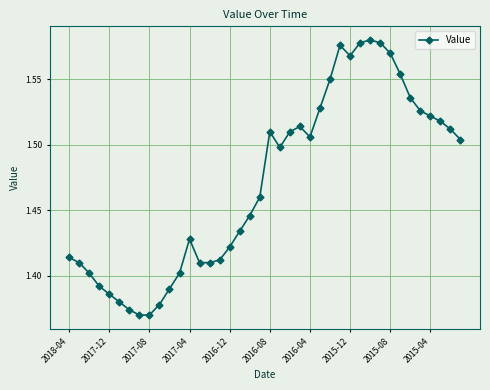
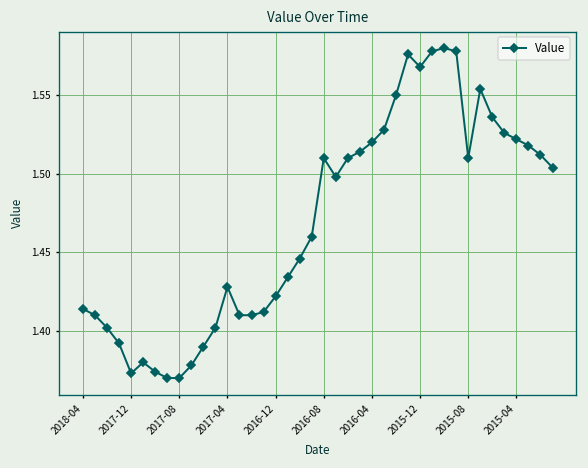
  {
    "2018-04": 1.414,
-   "2017-12": 1.386,
+   "2017-12": 1.373,
    "2017-08": 1.370,
    "2017-04": 1.428,
    "2016-12": 1.422,
    "2016-08": 1.510,
-   "2016-04": 1.506,
+   "2016-04": 1.520,
    "2015-12": 1.568,
-   "2015-08": 1.57,
+   "2015-08": 1.51,
    "2015-04": 1.522
  }
